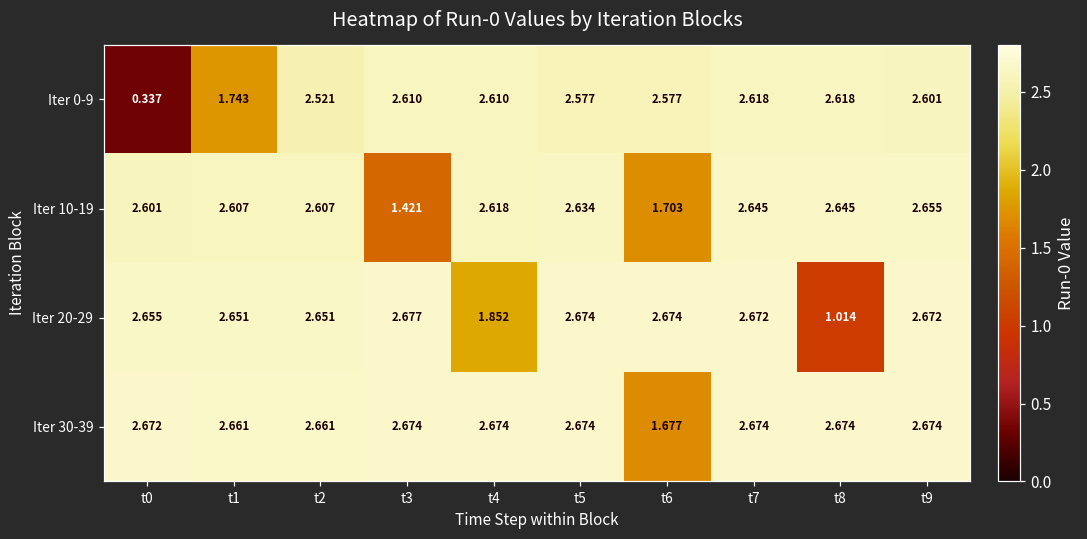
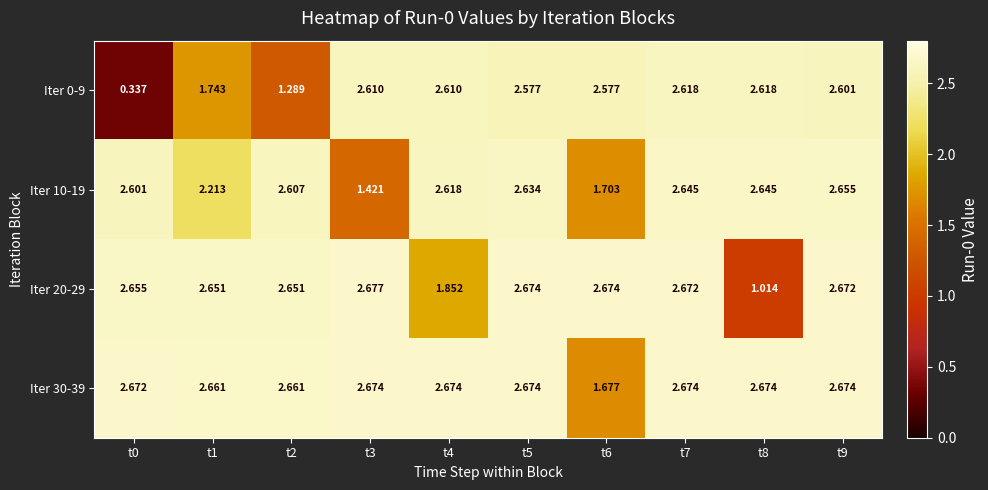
  {
    "Iter 0-9": {
      "t0": 0.337,
      "t1": 1.743,
-     "t2": 2.521,
+     "t2": 1.289,
      "t3": 2.610,
      "t4": 2.610,
      "t5": 2.577,
      "t6": 2.577,
      "t7": 2.618,
      "t8": 2.618,
      "t9": 2.601
    },
    "Iter 10-19": {
      "t0": 2.601,
-     "t1": 2.607,
+     "t1": 2.213,
      "t2": 2.607,
      "t3": 1.421,
      "t4": 2.618,
      "t5": 2.634,
      "t6": 1.703,
      "t7": 2.645,
      "t8": 2.645,
      "t9": 2.655
    },
    "Iter 20-29": {
      "t0": 2.655,
      "t1": 2.651,
      "t2": 2.651,
      "t3": 2.677,
      "t4": 1.852,
      "t5": 2.674,
      "t6": 2.674,
      "t7": 2.672,
      "t8": 1.014,
      "t9": 2.672
    },
    "Iter 30-39": {
      "t0": 2.672,
      "t1": 2.661,
      "t2": 2.661,
      "t3": 2.674,
      "t4": 2.674,
      "t5": 2.674,
      "t6": 1.677,
      "t7": 2.674,
      "t8": 2.674,
      "t9": 2.674
    }
  }
